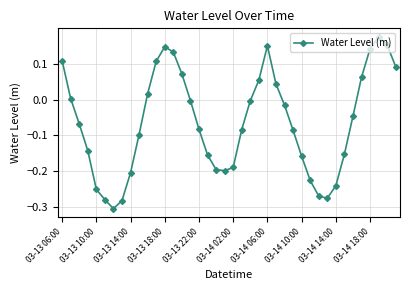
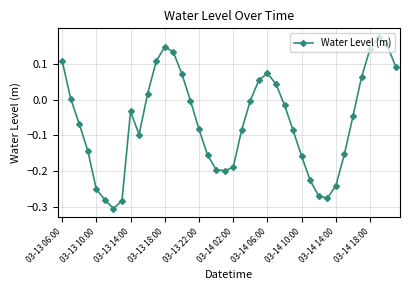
  {
    "03-13 06:00": 0.11,
    "03-13 10:00": -0.25,
-   "03-13 14:00": -0.20,
+   "03-13 14:00": -0.03,
    "03-13 18:00": 0.15,
    "03-13 22:00": -0.08,
    "03-14 02:00": -0.19,
-   "03-14 06:00": 0.15,
+   "03-14 06:00": 0.07,
    "03-14 10:00": -0.16,
    "03-14 14:00": -0.24
  }
